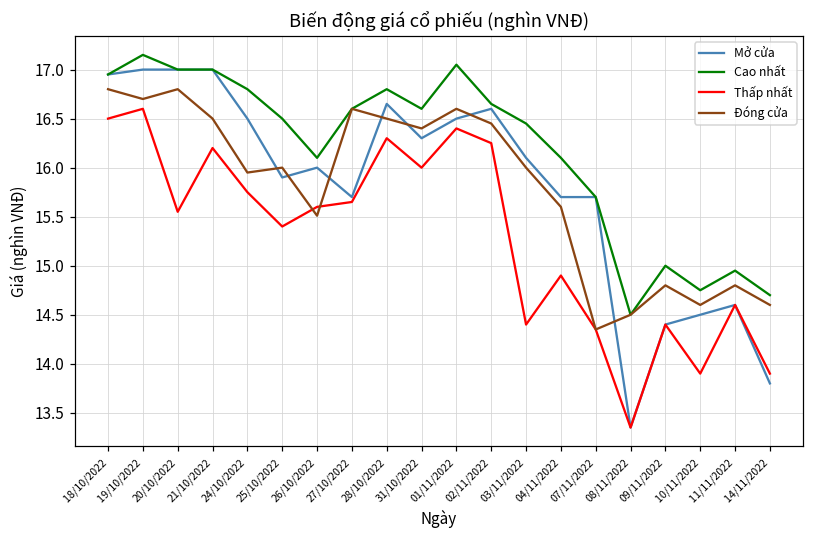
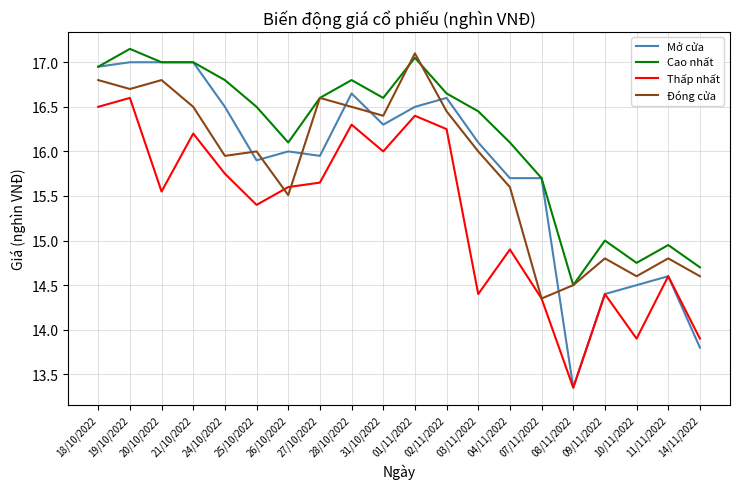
  {
    "Mở cửa": {
      "19/10/2022": 17.0,
      "24/10/2022": 16.5,
      "25/10/2022": 15.9,
      "26/10/2022": 16.0,
-     "27/10/2022": 15.7,
+     "27/10/2022": 16.0,
      "28/10/2022": 16.7,
      "31/10/2022": 16.3,
      "01/11/2022": 16.5,
      "02/11/2022": 16.6,
      "03/11/2022": 16.1,
      "04/11/2022": 15.7,
      "10/11/2022": 14.5,
      "14/11/2022": 13.8
    },
    "Cao nhất": {
      "19/10/2022": 17.2,
      "24/10/2022": 16.8,
      "25/10/2022": 16.5,
      "26/10/2022": 16.1,
      "28/10/2022": 16.8,
      "31/10/2022": 16.6,
      "01/11/2022": 17.1,
      "02/11/2022": 16.7,
      "03/11/2022": 16.5,
      "04/11/2022": 16.1,
      "09/11/2022": 15.0,
      "10/11/2022": 14.8,
      "11/11/2022": 15.0,
      "14/11/2022": 14.7
    },
    "Thấp nhất": {
      "18/10/2022": 16.5,
      "19/10/2022": 16.6,
      "20/10/2022": 15.6,
      "21/10/2022": 16.2,
      "24/10/2022": 15.8,
      "25/10/2022": 15.4,
      "26/10/2022": 15.6,
      "27/10/2022": 15.7,
      "28/10/2022": 16.3,
      "31/10/2022": 16.0,
      "01/11/2022": 16.4,
      "02/11/2022": 16.3,
      "03/11/2022": 14.4,
      "04/11/2022": 14.9,
      "10/11/2022": 13.9,
      "14/11/2022": 13.9
    },
    "Đóng cửa": {
      "18/10/2022": 16.8,
      "19/10/2022": 16.7,
      "20/10/2022": 16.8,
      "21/10/2022": 16.5,
      "24/10/2022": 16.0,
      "25/10/2022": 16.0,
      "26/10/2022": 15.5,
      "28/10/2022": 16.5,
      "31/10/2022": 16.4,
-     "01/11/2022": 16.6,
+     "01/11/2022": 17.1,
      "02/11/2022": 16.5,
      "03/11/2022": 16.0,
      "04/11/2022": 15.6,
      "09/11/2022": 14.8,
      "10/11/2022": 14.6,
      "11/11/2022": 14.8,
      "14/11/2022": 14.6
    }
  }
